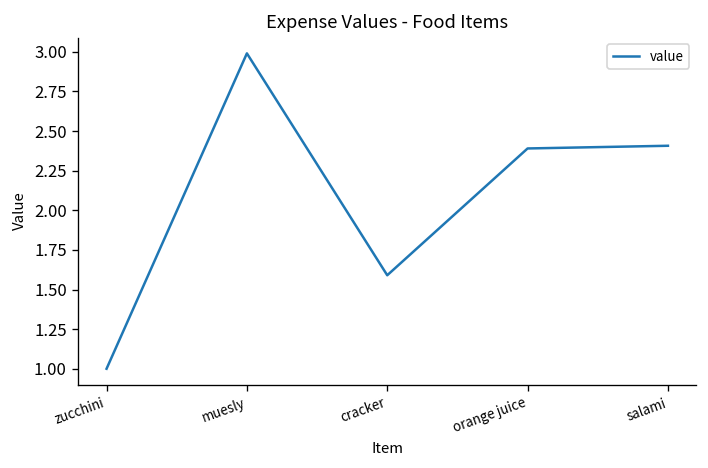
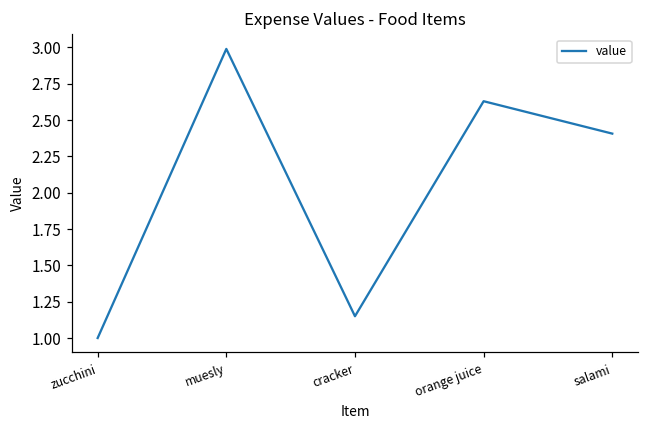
  {
    "zucchini": 1.00,
    "muesly": 2.99,
-   "cracker": 1.59,
-   "orange juice": 2.39,
+   "cracker": 1.15,
+   "orange juice": 2.63,
    "salami": 2.41
  }
